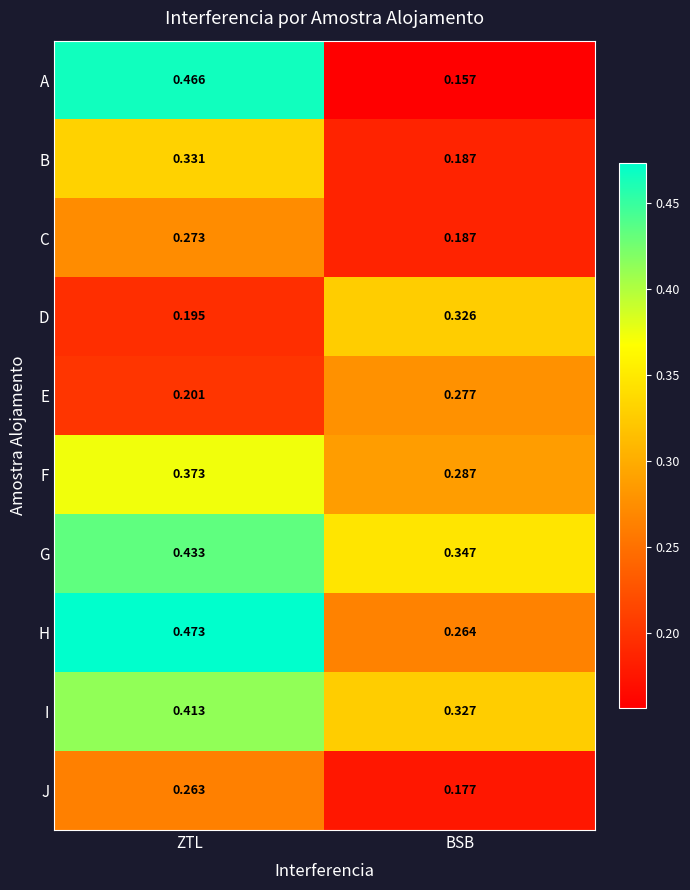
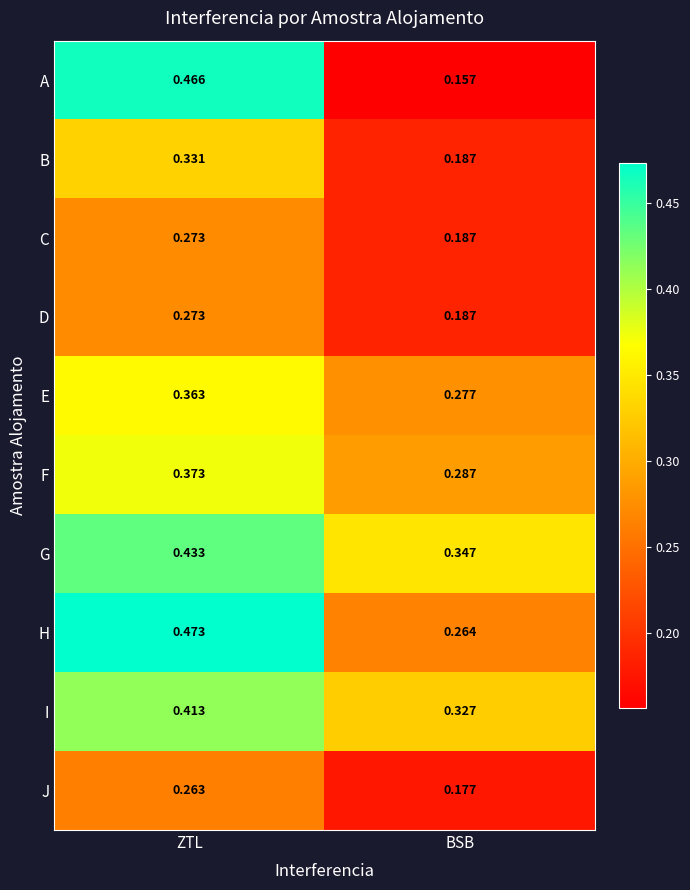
  {
    "A": {
      "ZTL": 0.466,
      "BSB": 0.157
    },
    "B": {
      "ZTL": 0.331,
      "BSB": 0.187
    },
    "C": {
      "ZTL": 0.273,
      "BSB": 0.187
    },
    "D": {
-     "ZTL": 0.195,
-     "BSB": 0.326
+     "ZTL": 0.273,
+     "BSB": 0.187
    },
    "E": {
-     "ZTL": 0.201,
+     "ZTL": 0.363,
      "BSB": 0.277
    },
    "F": {
      "ZTL": 0.373,
      "BSB": 0.287
    },
    "G": {
      "ZTL": 0.433,
      "BSB": 0.347
    },
    "H": {
      "ZTL": 0.473,
      "BSB": 0.264
    },
    "I": {
      "ZTL": 0.413,
      "BSB": 0.327
    },
    "J": {
      "ZTL": 0.263,
      "BSB": 0.177
    }
  }
